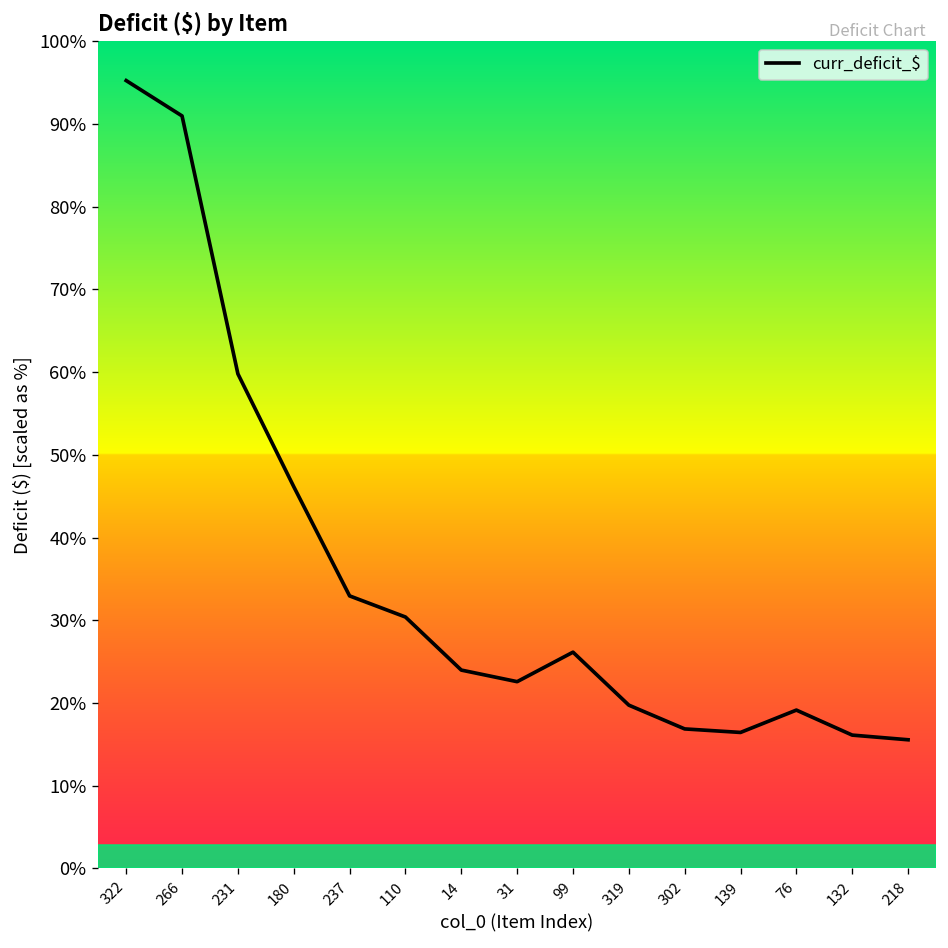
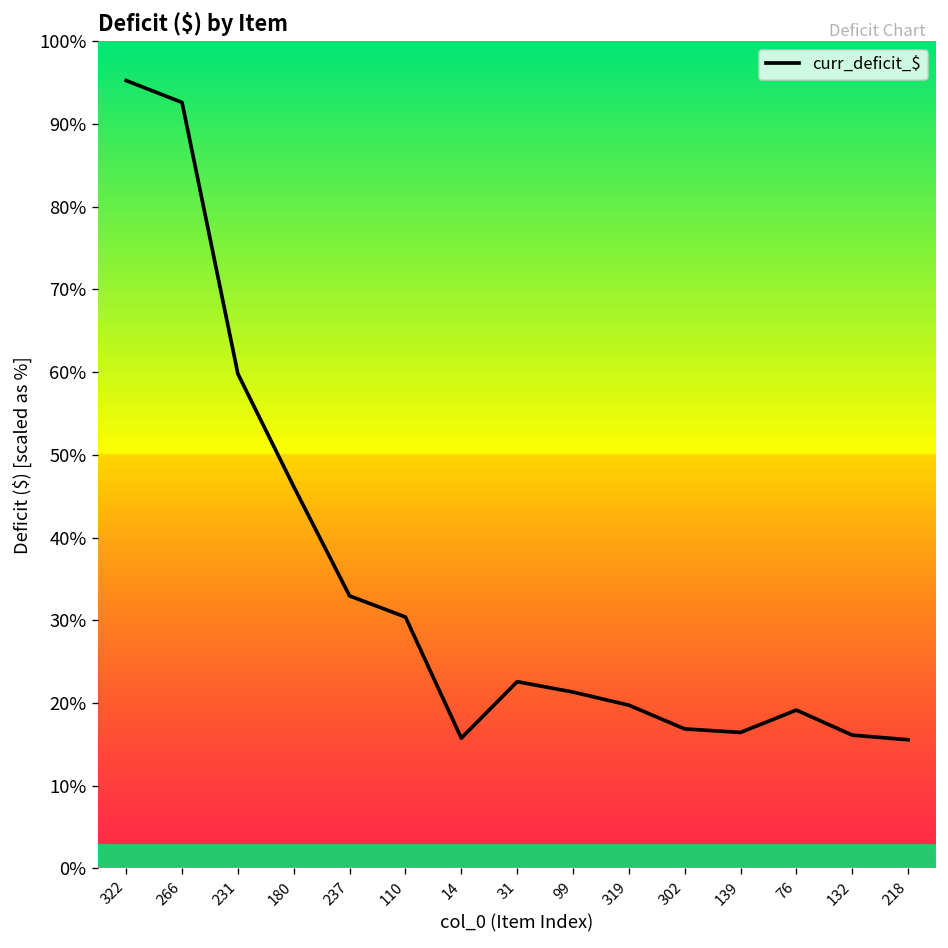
  {
    "322": "95%",
-   "266": "91%",
+   "266": "93%",
    "231": "60%",
    "180": "46%",
    "237": "33%",
    "110": "30%",
-   "14": "24%",
+   "14": "16%",
    "31": "23%",
-   "99": "26%",
+   "99": "21%",
    "319": "20%",
    "302": "17%",
    "139": "16%",
    "76": "19%",
    "132": "16%",
    "218": "16%"
  }
